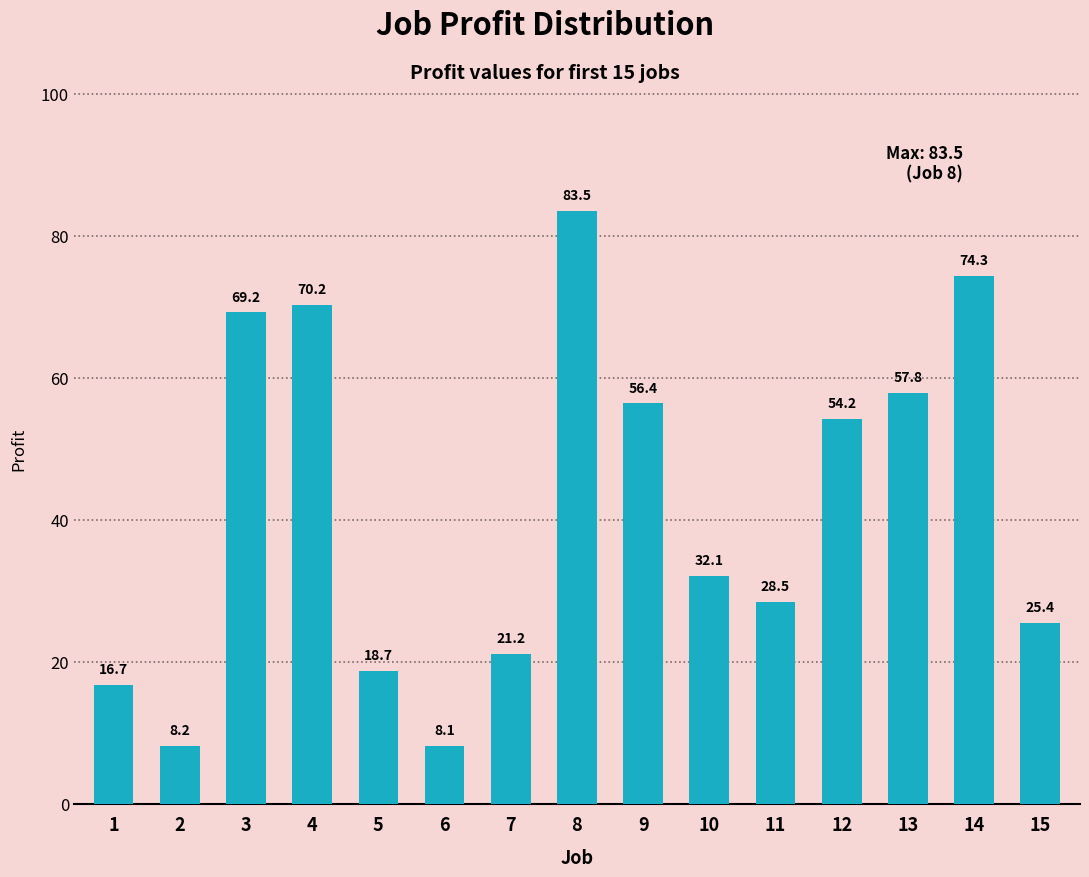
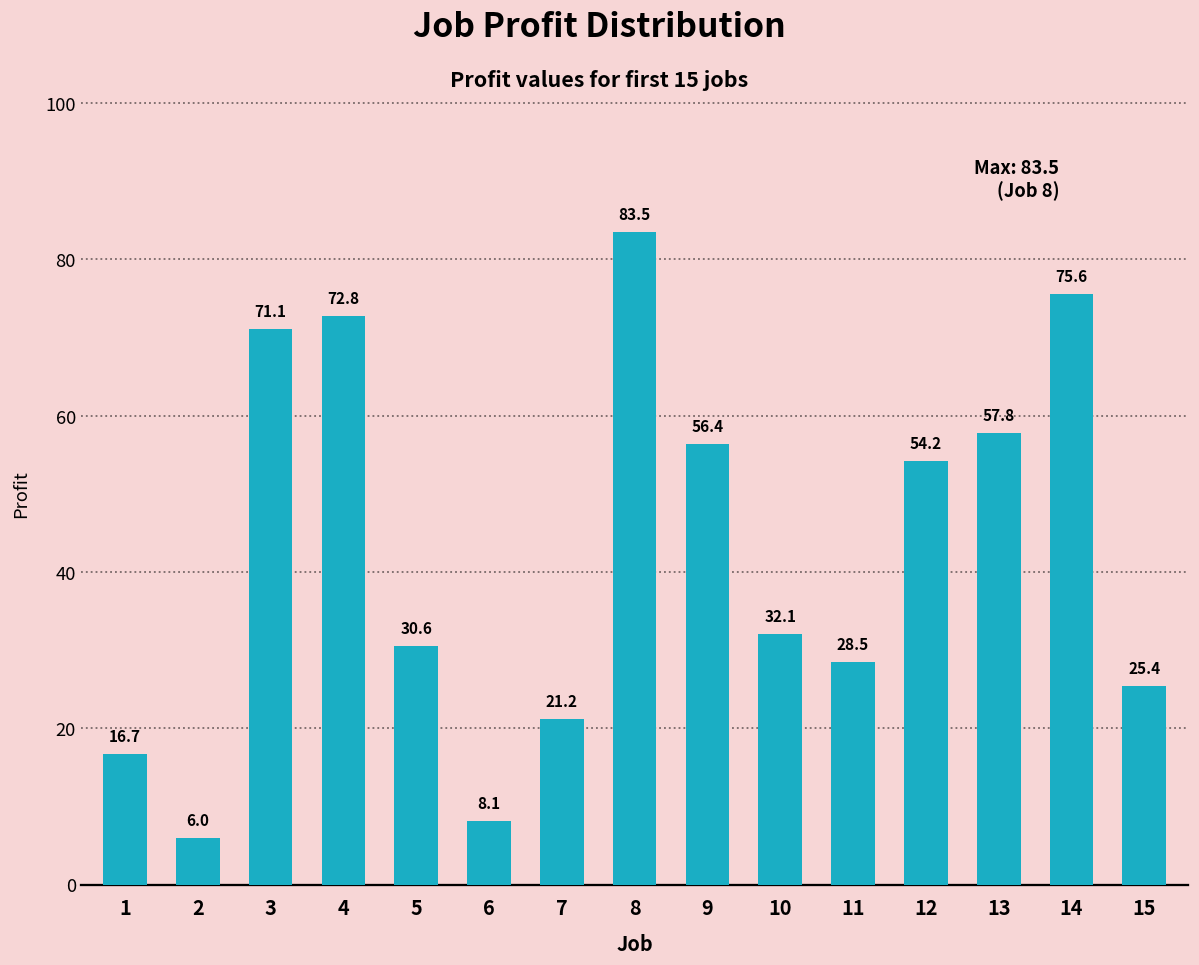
  {
    "1": 16.7,
-   "2": 8.2,
-   "3": 69.2,
-   "4": 70.2,
-   "5": 18.7,
+   "2": 6.0,
+   "3": 71.1,
+   "4": 72.8,
+   "5": 30.6,
    "6": 8.1,
    "7": 21.2,
    "8": 83.5,
    "9": 56.4,
    "10": 32.1,
    "11": 28.5,
    "12": 54.2,
    "13": 57.8,
-   "14": 74.3,
+   "14": 75.6,
    "15": 25.4
  }
